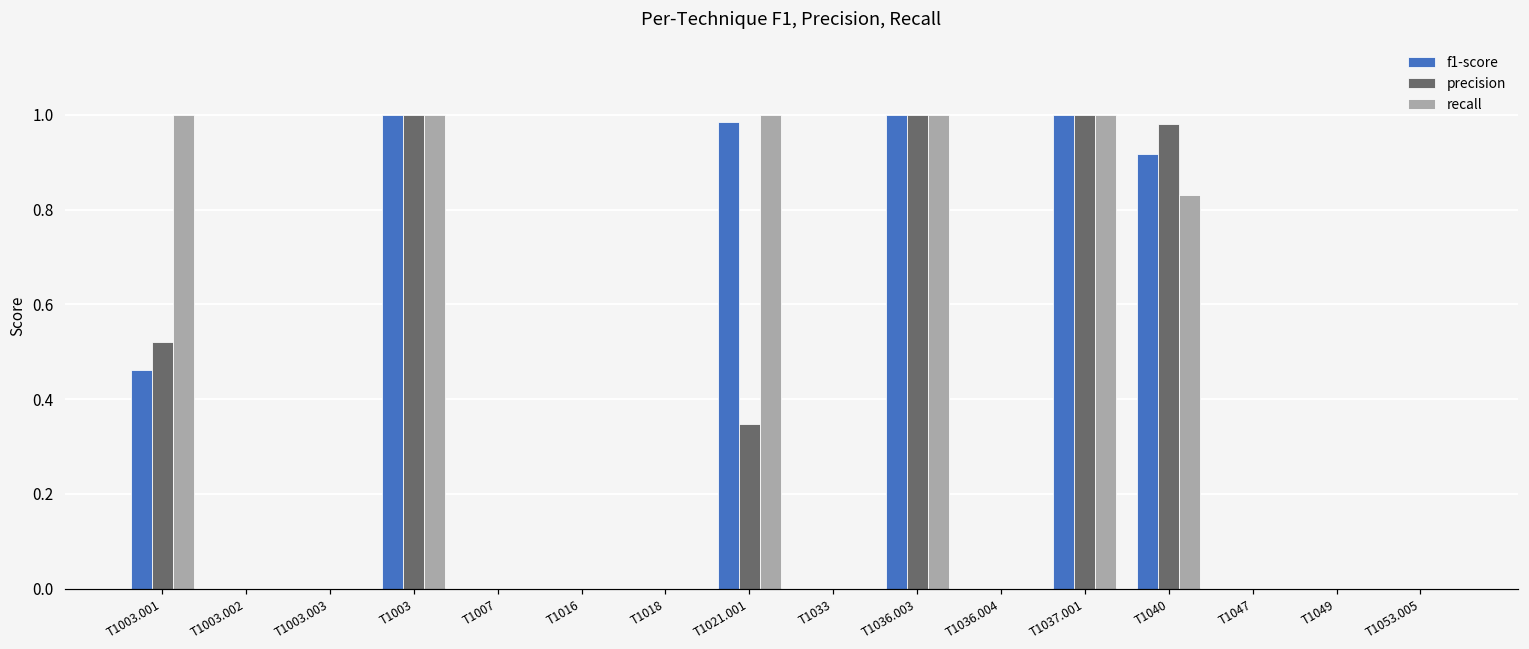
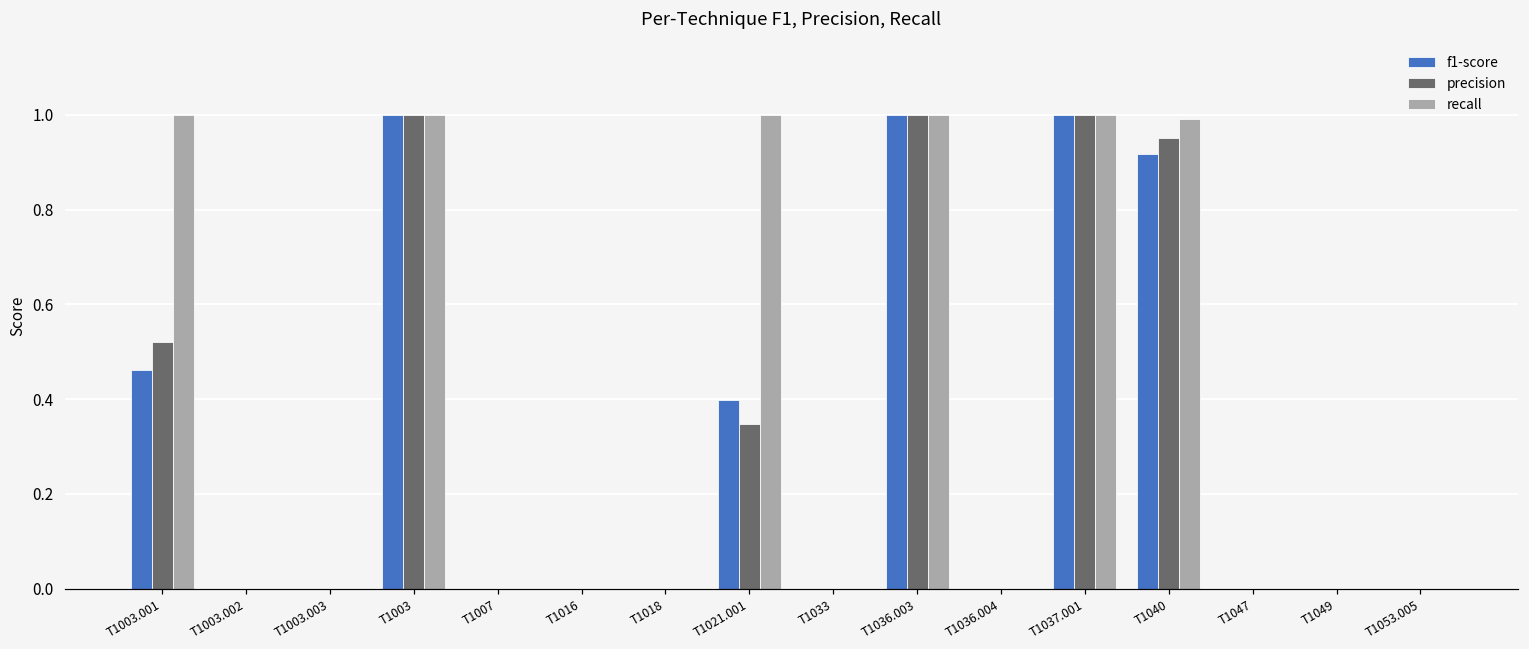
  {
    "f1-score": {
      "T1003.001": 0.46,
      "T1003.002": 0.00,
      "T1003.003": 0.00,
      "T1003": 1.00,
      "T1007": 0.00,
      "T1016": 0.00,
      "T1018": 0.00,
-     "T1021.001": 0.99,
+     "T1021.001": 0.40,
      "T1033": 0.00,
      "T1036.003": 1.00,
      "T1036.004": 0.00,
      "T1037.001": 1.00,
      "T1040": 0.92,
      "T1047": 0.00,
      "T1049": 0.00,
      "T1053.005": 0.00
    },
    "precision": {
      "T1003.001": 0.52,
      "T1003.002": 0.00,
      "T1003.003": 0.00,
      "T1003": 1.00,
      "T1007": 0.00,
      "T1016": 0.00,
      "T1018": 0.00,
      "T1021.001": 0.35,
      "T1033": 0.00,
      "T1036.003": 1.00,
      "T1036.004": 0.00,
      "T1037.001": 1.00,
-     "T1040": 0.98,
+     "T1040": 0.95,
      "T1047": 0.00,
      "T1049": 0.00,
      "T1053.005": 0.00
    },
    "recall": {
      "T1003.001": 1.00,
      "T1003.002": 0.00,
      "T1003.003": 0.00,
      "T1003": 1.00,
      "T1007": 0.00,
      "T1016": 0.00,
      "T1018": 0.00,
      "T1021.001": 1.00,
      "T1033": 0.00,
      "T1036.003": 1.00,
      "T1036.004": 0.00,
      "T1037.001": 1.00,
-     "T1040": 0.83,
+     "T1040": 0.99,
      "T1047": 0.00,
      "T1049": 0.00,
      "T1053.005": 0.00
    }
  }
